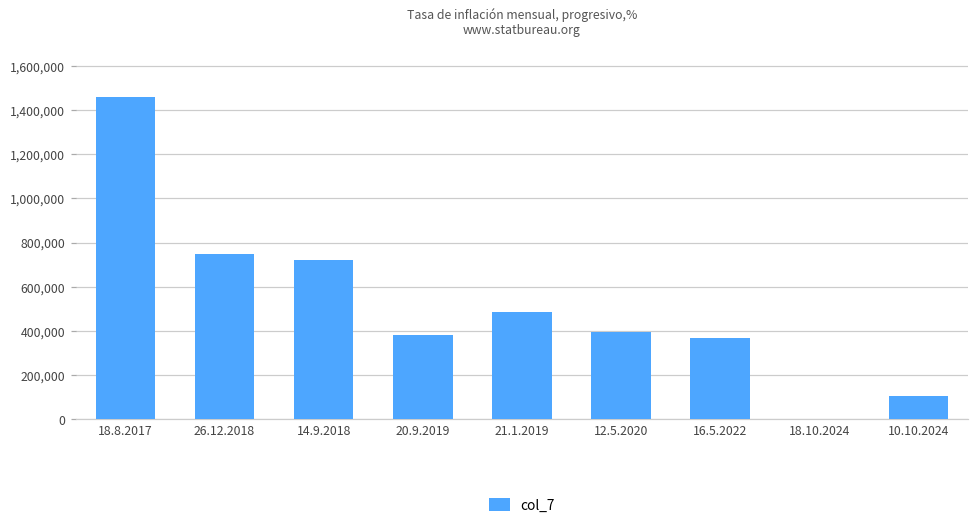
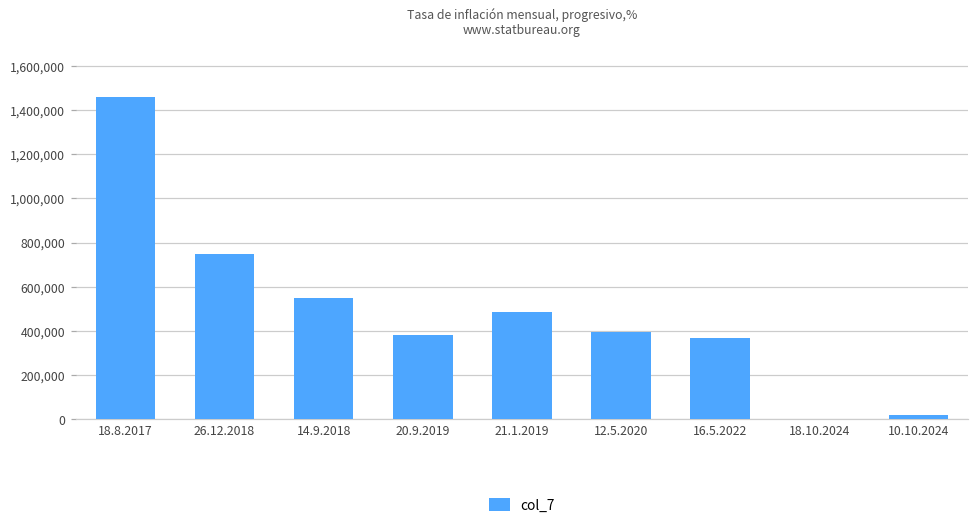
  {
    "18.8.2017": "1,460,000",
    "26.12.2018": "750,000",
-   "14.9.2018": "720,000",
+   "14.9.2018": "550,000",
    "20.9.2019": "380,000",
    "21.1.2019": "490,000",
    "12.5.2020": "400,000",
    "16.5.2022": "370,000",
    "18.10.2024": "0",
-   "10.10.2024": "100,000"
+   "10.10.2024": "20,000"
  }
